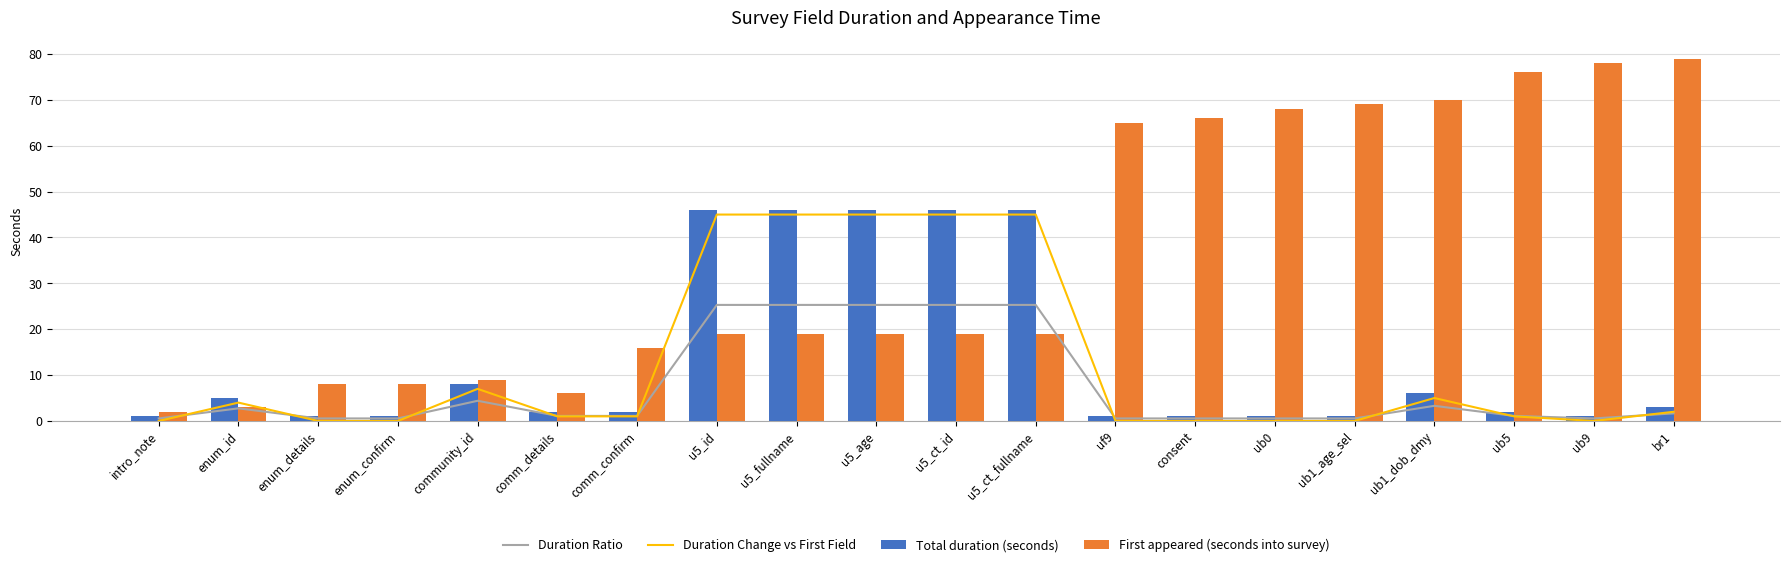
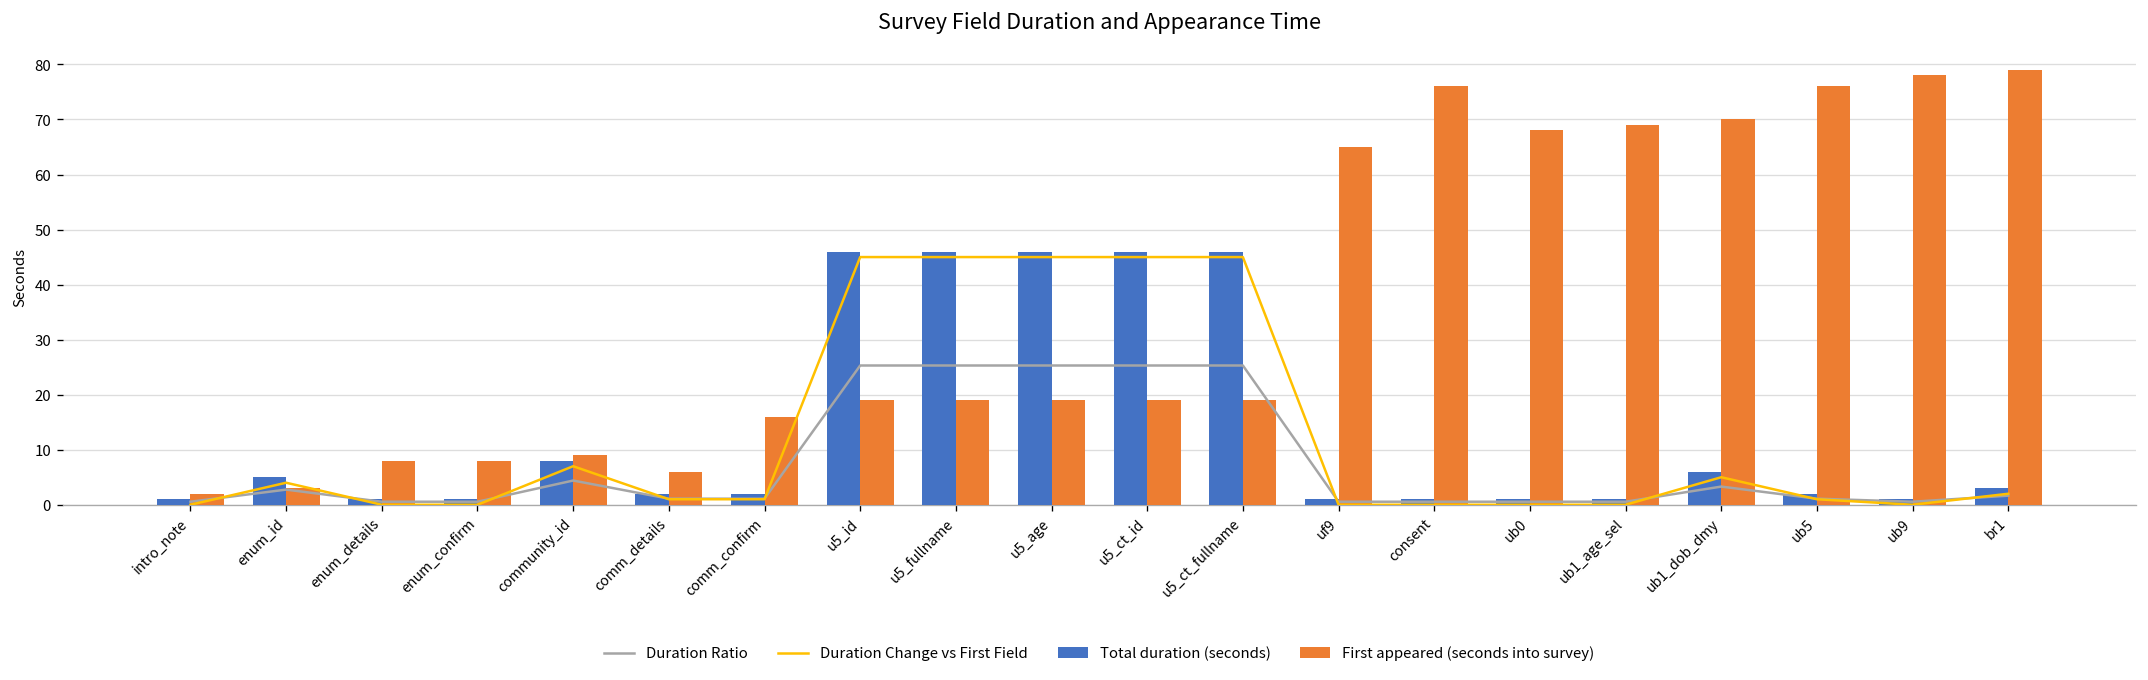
  {
    "Total duration (seconds)": {
      "intro_note": 1,
      "enum_id": 5,
      "enum_details": 1,
      "enum_confirm": 1,
      "community_id": 8,
      "comm_details": 2,
      "comm_confirm": 2,
      "u5_id": 46,
      "u5_fullname": 46,
      "u5_age": 46,
      "u5_ct_id": 46,
      "u5_ct_fullname": 46,
      "uf9": 1,
      "consent": 1,
      "ub0": 1,
      "ub1_age_sel": 1,
      "ub1_dob_dmy": 6,
      "ub5": 2,
      "ub9": 1,
      "br1": 3
    },
    "Duration Ratio": {
      "enum_id": 3,
      "community_id": 4,
      "u5_id": 25,
      "u5_fullname": 25,
      "u5_age": 25,
      "u5_ct_id": 25,
      "u5_ct_fullname": 25,
      "ub1_dob_dmy": 3
    },
    "First appeared (seconds into survey)": {
      "intro_note": 2,
      "enum_id": 3,
      "enum_details": 8,
      "enum_confirm": 8,
      "community_id": 9,
      "comm_details": 6,
      "comm_confirm": 16,
      "u5_id": 19,
      "u5_fullname": 19,
      "u5_age": 19,
      "u5_ct_id": 19,
      "u5_ct_fullname": 19,
      "uf9": 65,
-     "consent": 66,
+     "consent": 76,
      "ub0": 68,
      "ub1_age_sel": 69,
      "ub1_dob_dmy": 70,
      "ub5": 76,
      "ub9": 78,
      "br1": 79
    },
    "Duration Change vs First Field": {
      "enum_id": 4,
      "community_id": 7,
      "u5_id": 45,
      "u5_fullname": 45,
      "u5_age": 45,
      "u5_ct_id": 45,
      "u5_ct_fullname": 45,
      "ub1_dob_dmy": 5
    }
  }
